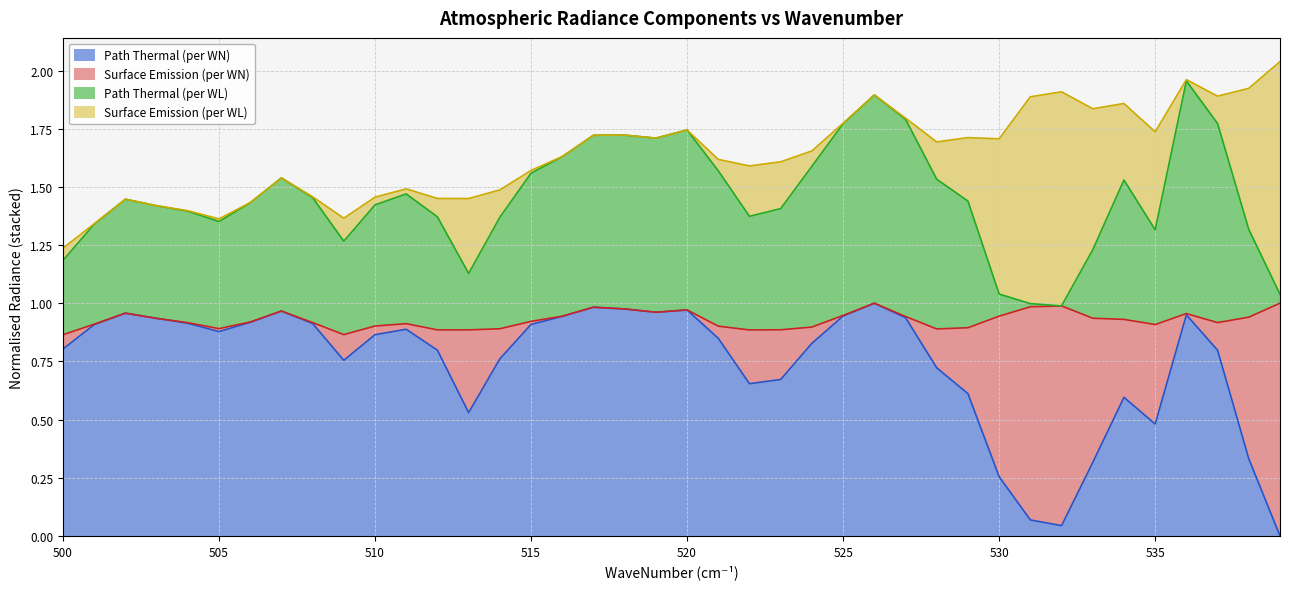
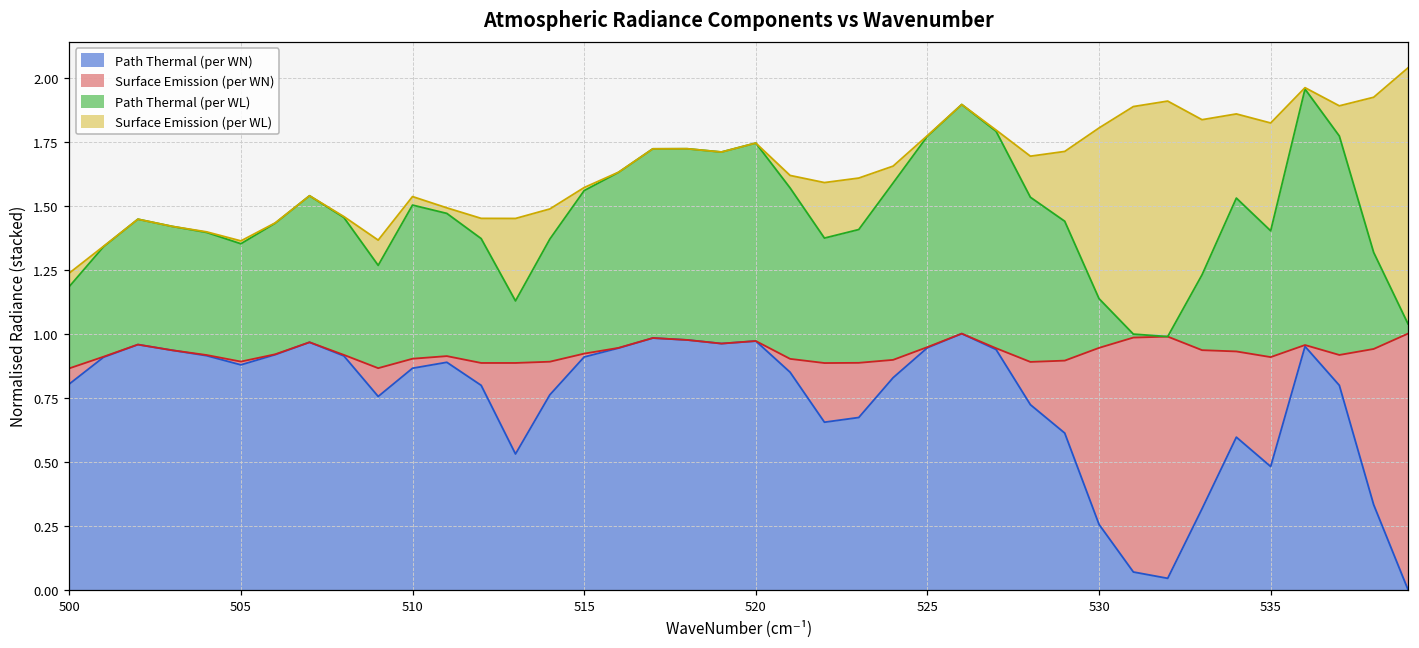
  {
    "Path Thermal (per WN)": {
      "500": 0.80,
      "505": 0.88,
      "510": 0.86,
      "515": 0.91,
      "530": 0.25,
      "535": 0.48
    },
    "Surface Emission (per WN)": {
      "500": 0.06,
      "505": 0.01,
      "510": 0.04,
      "515": 0.01,
      "530": 0.69,
      "535": 0.43
    },
    "Path Thermal (per WL)": {
      "500": 0.32,
      "505": 0.46,
-     "510": 0.52,
+     "510": 0.60,
      "515": 0.64,
-     "530": 0.10,
-     "535": 0.41
+     "530": 0.19,
+     "535": 0.49
    },
    "Surface Emission (per WL)": {
      "500": 0.05,
      "505": 0.01,
      "510": 0.03,
      "515": 0.01,
      "530": 0.67,
      "535": 0.42
    }
  }
